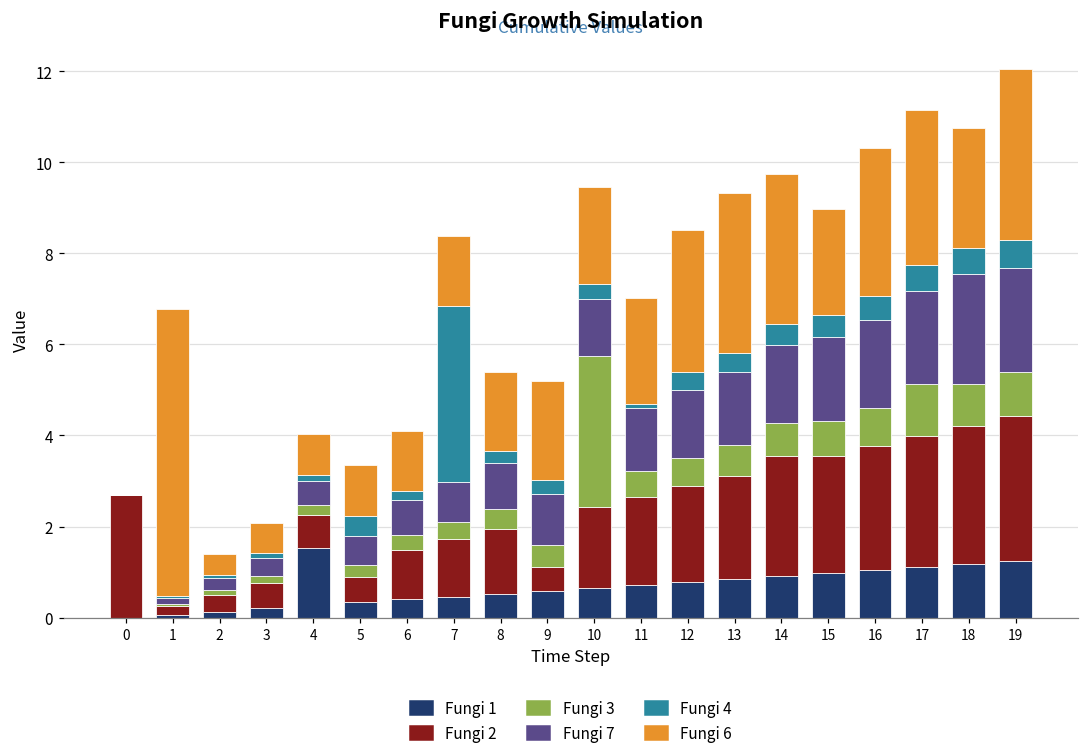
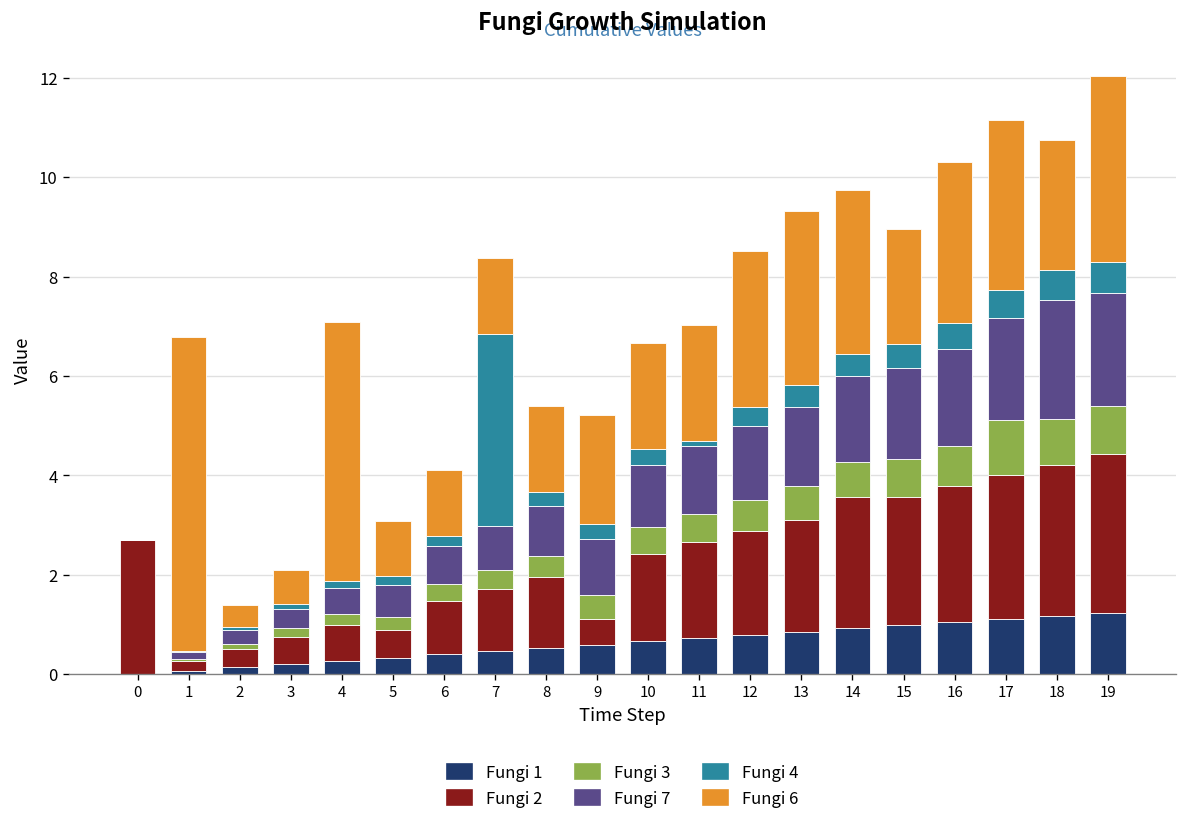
  {
    "Fungi 1": {
      "0": 0.0,
      "1": 0.1,
      "2": 0.1,
      "3": 0.2,
-     "4": 1.5,
+     "4": 0.3,
      "5": 0.3,
      "6": 0.4,
      "7": 0.5,
      "8": 0.5,
      "9": 0.6,
      "10": 0.7,
      "11": 0.7,
      "12": 0.8,
      "13": 0.9,
      "14": 0.9,
      "15": 1.0,
      "16": 1.0,
      "17": 1.1,
      "18": 1.2,
      "19": 1.2
    },
    "Fungi 2": {
      "0": 2.7,
      "1": 0.2,
      "2": 0.4,
      "3": 0.6,
      "4": 0.7,
      "5": 0.6,
      "6": 1.1,
      "7": 1.3,
      "8": 1.4,
      "9": 0.5,
      "10": 1.8,
      "11": 1.9,
      "12": 2.1,
      "13": 2.3,
      "14": 2.6,
      "15": 2.6,
      "16": 2.7,
      "17": 2.9,
      "18": 3.0,
      "19": 3.2
    },
    "Fungi 3": {
      "0": 0.0,
      "2": 0.1,
      "3": 0.2,
      "4": 0.2,
      "5": 0.3,
      "6": 0.3,
      "7": 0.4,
      "8": 0.4,
      "9": 0.5,
-     "10": 3.3,
+     "10": 0.5,
      "11": 0.6,
      "12": 0.6,
      "13": 0.7,
      "14": 0.7,
      "15": 0.8,
      "16": 0.8,
      "17": 1.1,
      "18": 0.9,
      "19": 1.0
    },
    "Fungi 7": {
      "0": 0.0,
      "1": 0.1,
      "2": 0.3,
      "3": 0.4,
      "4": 0.5,
      "5": 0.6,
      "6": 0.8,
      "7": 0.9,
      "8": 1.0,
      "9": 1.1,
      "10": 1.2,
      "11": 1.4,
      "12": 1.5,
      "13": 1.6,
      "14": 1.7,
      "15": 1.8,
      "16": 1.9,
      "17": 2.1,
      "18": 2.4,
      "19": 2.3
    },
    "Fungi 4": {
      "0": 0.0,
      "2": 0.1,
      "3": 0.1,
      "4": 0.1,
-     "5": 0.4,
+     "5": 0.2,
      "6": 0.2,
      "7": 3.9,
      "8": 0.3,
      "9": 0.3,
      "10": 0.3,
      "11": 0.1,
      "12": 0.4,
      "13": 0.4,
      "14": 0.5,
      "15": 0.5,
      "16": 0.5,
      "17": 0.6,
      "18": 0.6,
      "19": 0.6
    },
    "Fungi 6": {
      "0": 0.0,
      "1": 6.3,
      "2": 0.5,
      "3": 0.7,
-     "4": 0.9,
+     "4": 5.2,
      "5": 1.1,
      "6": 1.3,
      "7": 1.5,
      "8": 1.7,
      "9": 2.2,
      "10": 2.1,
      "11": 2.3,
      "12": 3.1,
      "13": 3.5,
      "14": 3.3,
      "15": 2.3,
      "16": 3.2,
      "17": 3.4,
      "18": 2.6,
      "19": 3.7
    }
  }
